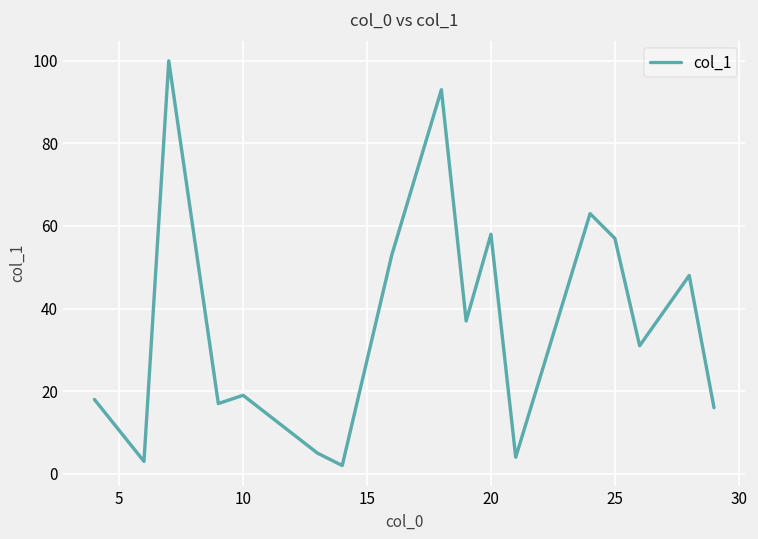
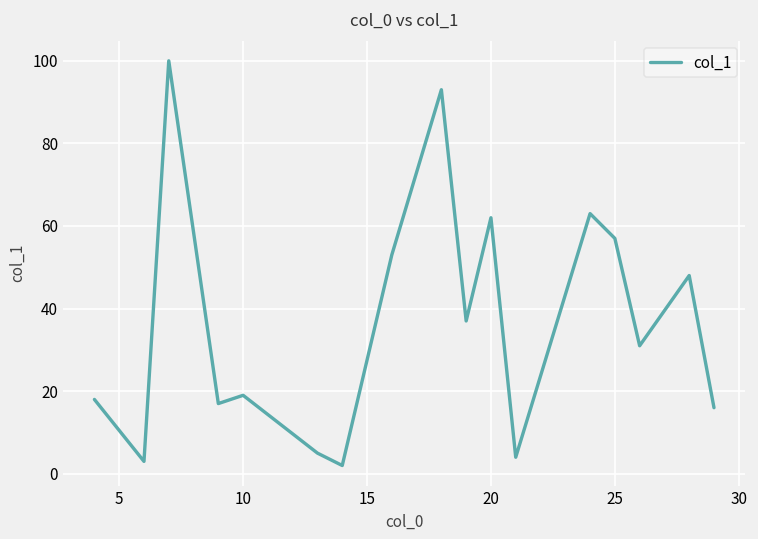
  {
    "10": 19,
-   "20": 58,
+   "20": 62,
    "25": 57
  }
